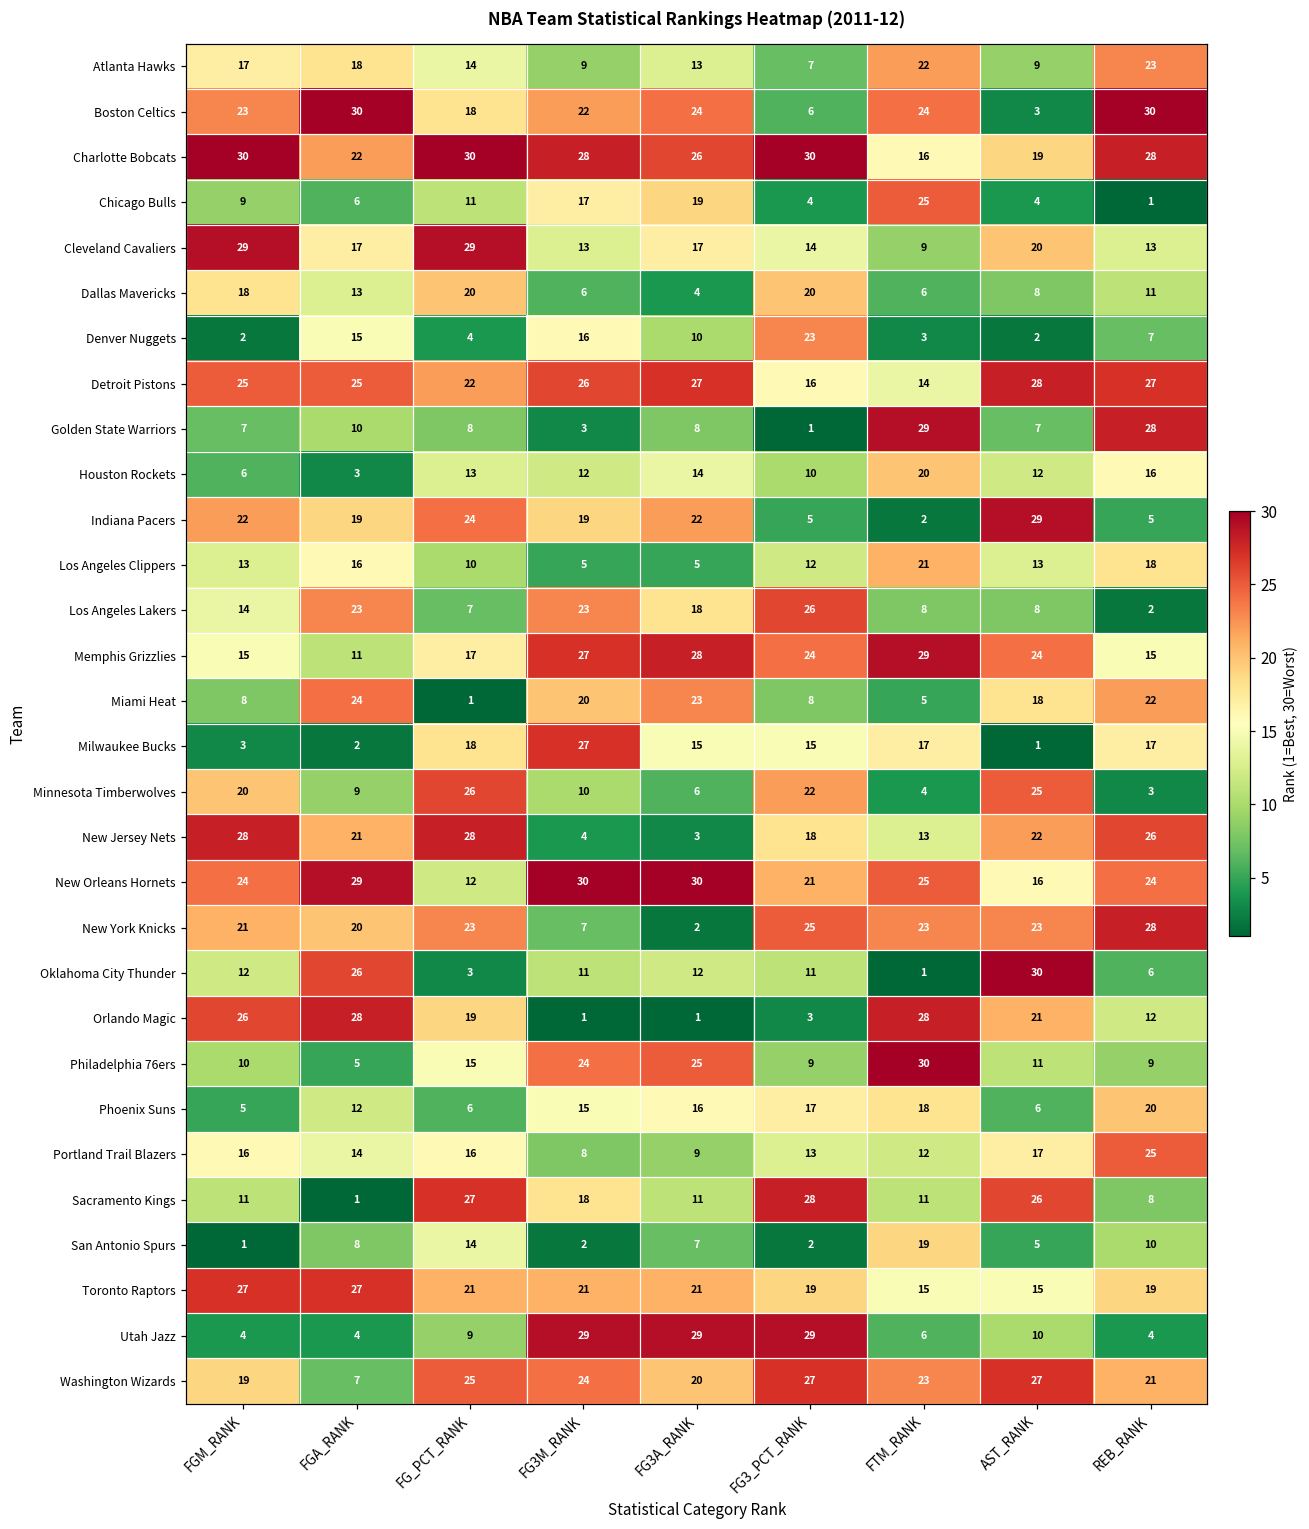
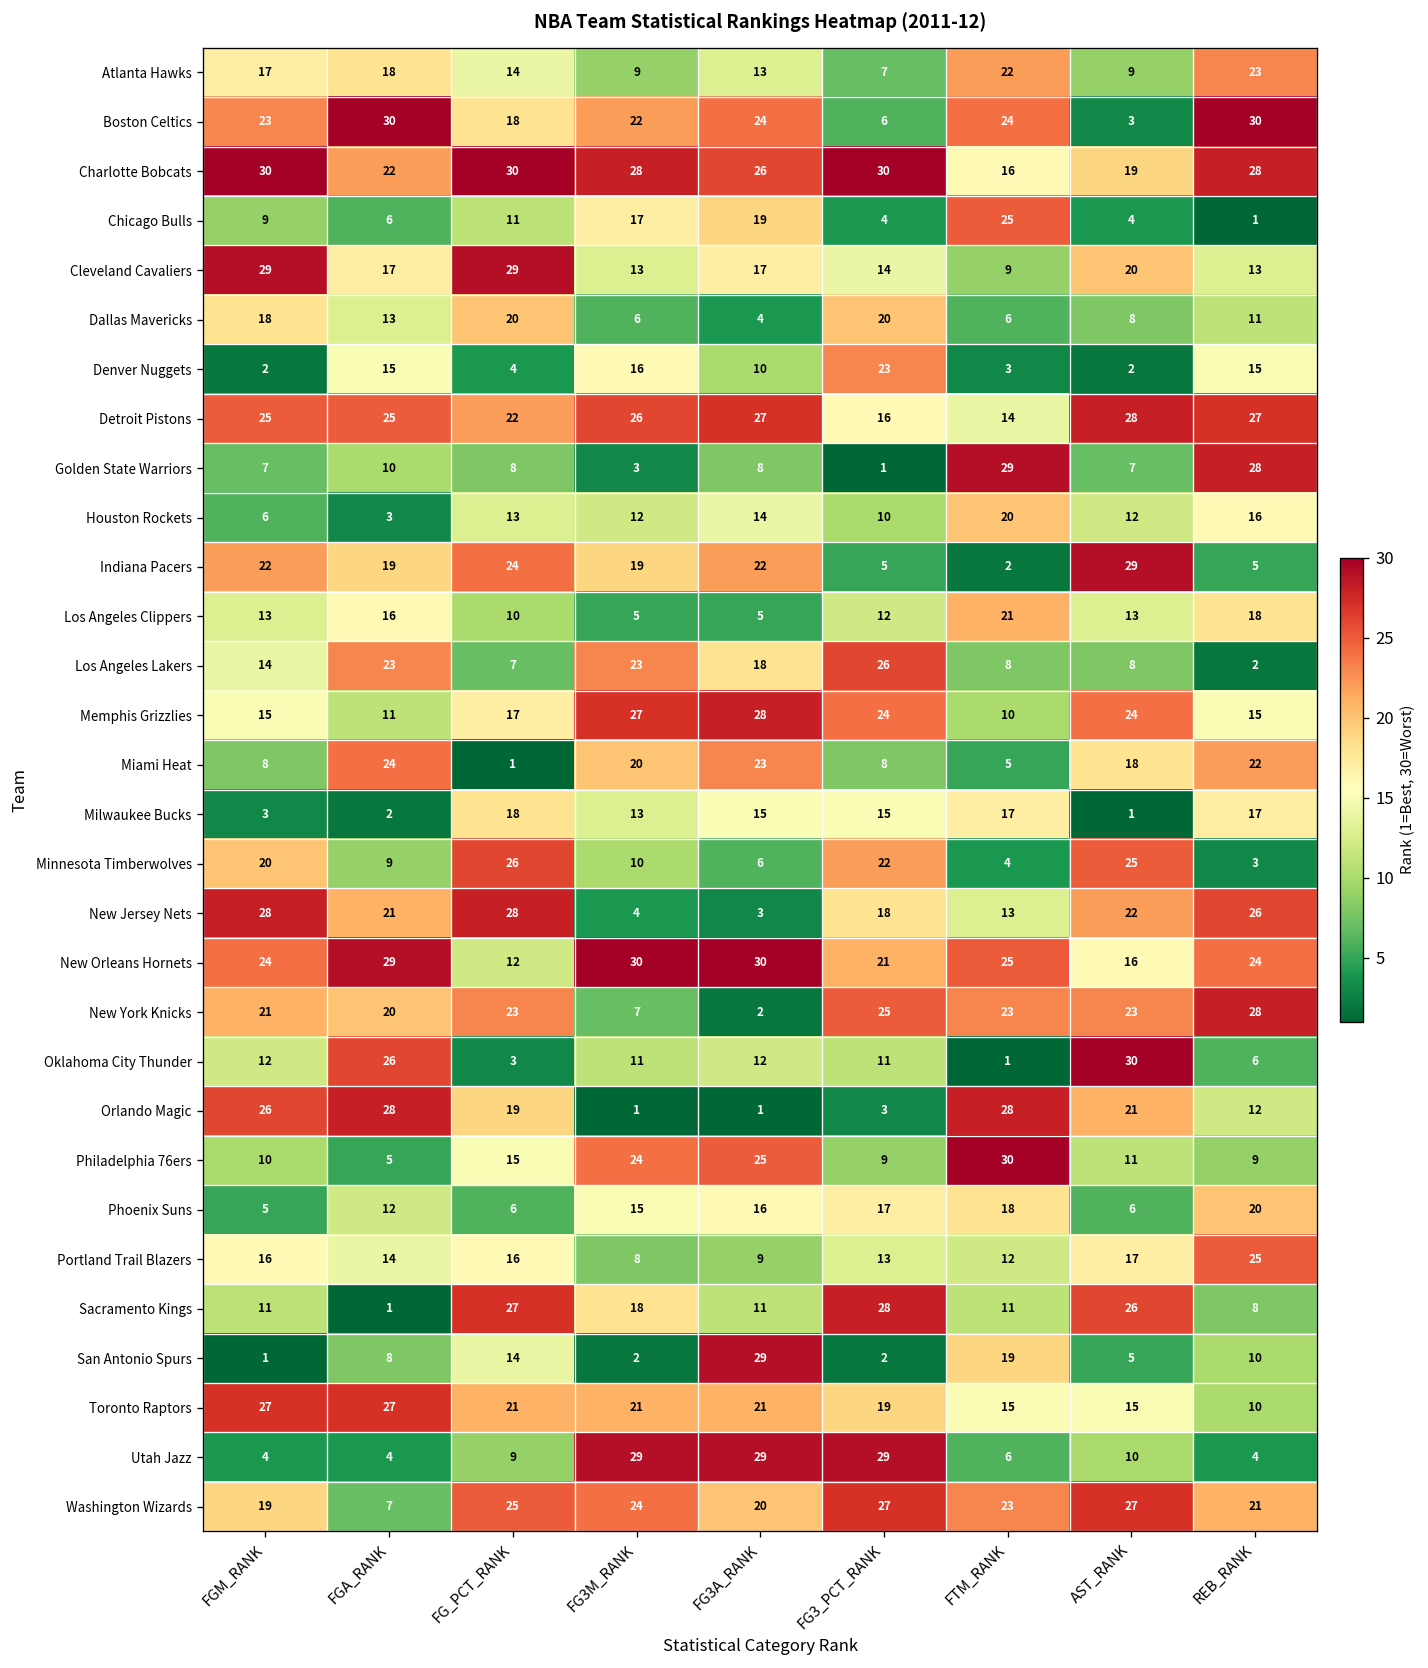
  {
    "Denver Nuggets": {
      "FGM_RANK": 2,
      "FGA_RANK": 15,
      "FG_PCT_RANK": 4,
      "FG3M_RANK": 16,
      "FG3A_RANK": 10,
      "FG3_PCT_RANK": 23,
      "FTM_RANK": 3,
      "AST_RANK": 2,
-     "REB_RANK": 7
+     "REB_RANK": 15
    },
    "Memphis Grizzlies": {
      "FGM_RANK": 15,
      "FGA_RANK": 11,
      "FG_PCT_RANK": 17,
      "FG3M_RANK": 27,
      "FG3A_RANK": 28,
      "FG3_PCT_RANK": 24,
-     "FTM_RANK": 29,
+     "FTM_RANK": 10,
      "AST_RANK": 24,
      "REB_RANK": 15
    },
    "Milwaukee Bucks": {
      "FGM_RANK": 3,
      "FGA_RANK": 2,
      "FG_PCT_RANK": 18,
-     "FG3M_RANK": 27,
+     "FG3M_RANK": 13,
      "FG3A_RANK": 15,
      "FG3_PCT_RANK": 15,
      "FTM_RANK": 17,
      "AST_RANK": 1,
      "REB_RANK": 17
    },
    "San Antonio Spurs": {
      "FGM_RANK": 1,
      "FGA_RANK": 8,
      "FG_PCT_RANK": 14,
      "FG3M_RANK": 2,
-     "FG3A_RANK": 7,
+     "FG3A_RANK": 29,
      "FG3_PCT_RANK": 2,
      "FTM_RANK": 19,
      "AST_RANK": 5,
      "REB_RANK": 10
    },
    "Toronto Raptors": {
      "FGM_RANK": 27,
      "FGA_RANK": 27,
      "FG_PCT_RANK": 21,
      "FG3M_RANK": 21,
      "FG3A_RANK": 21,
      "FG3_PCT_RANK": 19,
      "FTM_RANK": 15,
      "AST_RANK": 15,
-     "REB_RANK": 19
+     "REB_RANK": 10
    }
  }
